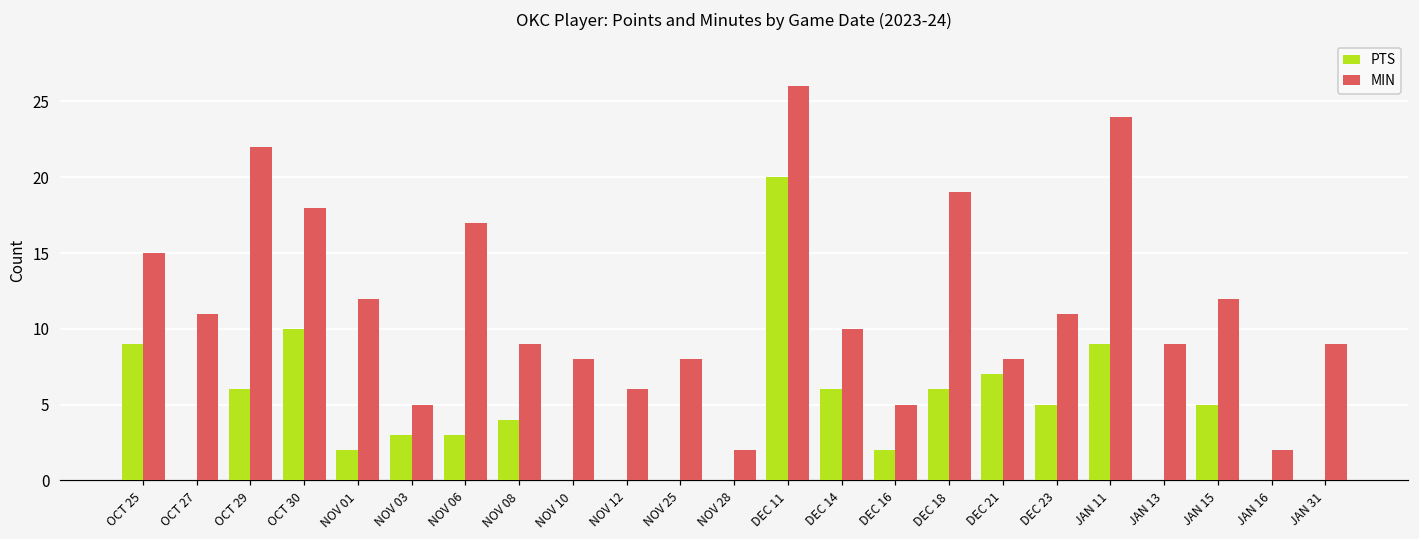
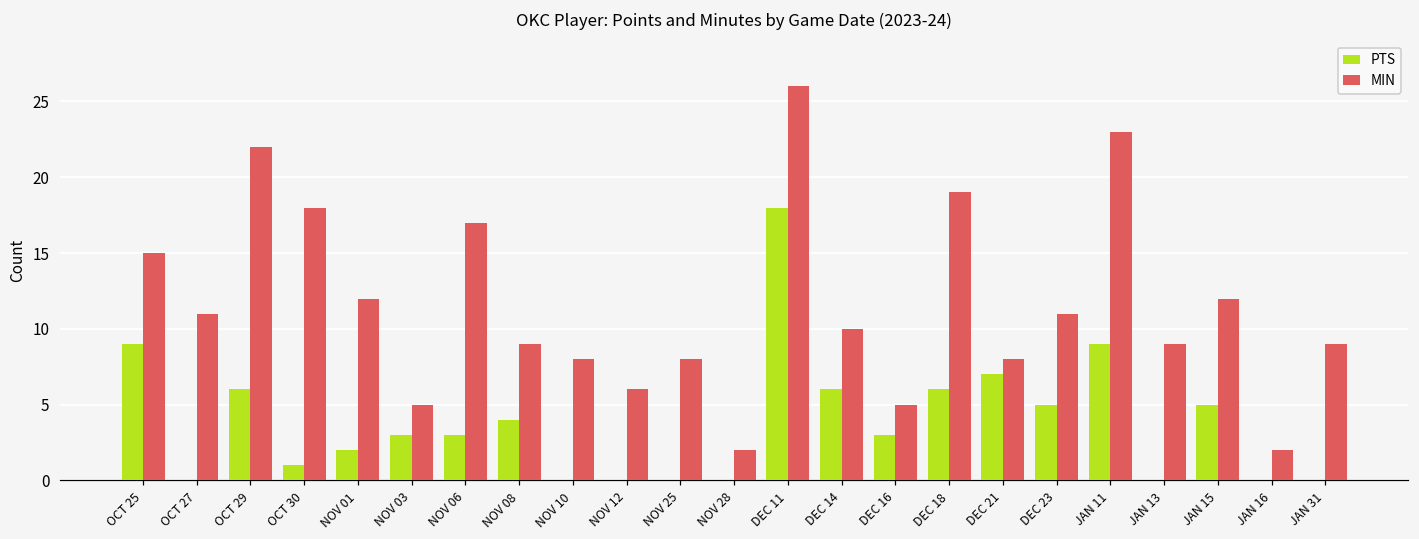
  {
    "PTS": {
      "OCT 25": 9,
      "OCT 27": 0,
      "OCT 29": 6,
-     "OCT 30": 10,
+     "OCT 30": 1,
      "NOV 01": 2,
      "NOV 03": 3,
      "NOV 06": 3,
      "NOV 08": 4,
      "NOV 10": 0,
      "NOV 12": 0,
      "NOV 25": 0,
      "NOV 28": 0,
-     "DEC 11": 20,
+     "DEC 11": 18,
      "DEC 14": 6,
-     "DEC 16": 2,
+     "DEC 16": 3,
      "DEC 18": 6,
      "DEC 21": 7,
      "DEC 23": 5,
      "JAN 11": 9,
      "JAN 13": 0,
      "JAN 15": 5,
      "JAN 16": 0,
      "JAN 31": 0
    },
    "MIN": {
      "OCT 25": 15,
      "OCT 27": 11,
      "OCT 29": 22,
      "OCT 30": 18,
      "NOV 01": 12,
      "NOV 03": 5,
      "NOV 06": 17,
      "NOV 08": 9,
      "NOV 10": 8,
      "NOV 12": 6,
      "NOV 25": 8,
      "NOV 28": 2,
      "DEC 11": 26,
      "DEC 14": 10,
      "DEC 16": 5,
      "DEC 18": 19,
      "DEC 21": 8,
      "DEC 23": 11,
-     "JAN 11": 24,
+     "JAN 11": 23,
      "JAN 13": 9,
      "JAN 15": 12,
      "JAN 16": 2,
      "JAN 31": 9
    }
  }
